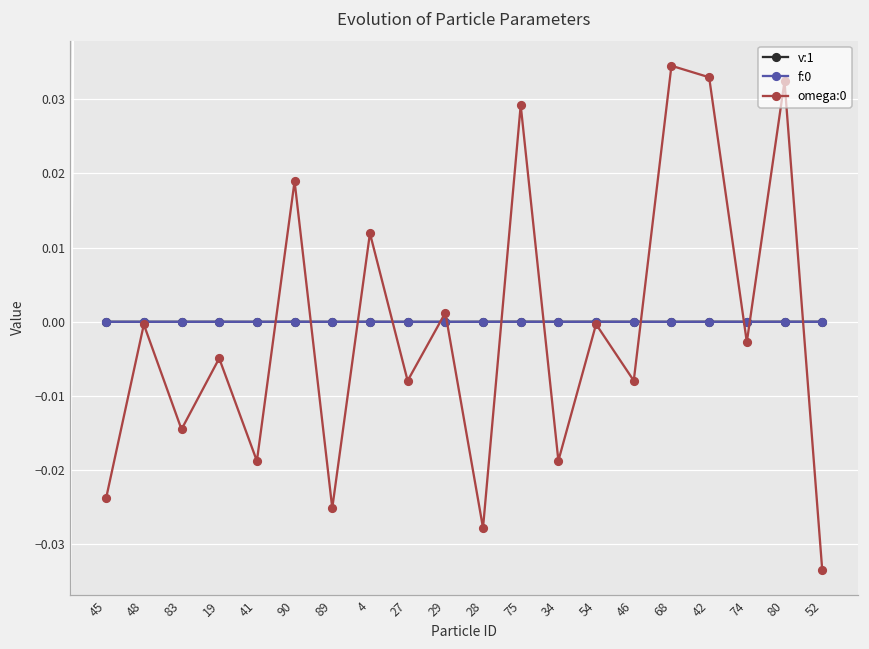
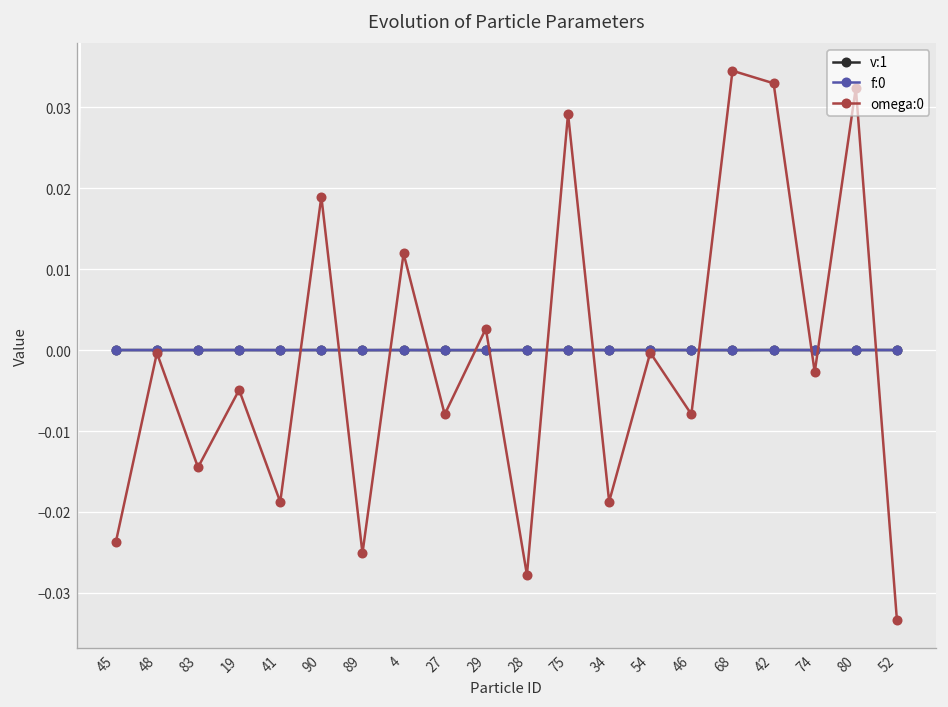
  {
    "omega:0": {
      "45": -0.024,
      "83": -0.014,
      "19": -0.005,
      "41": -0.019,
      "90": 0.019,
      "89": -0.025,
      "4": 0.012,
      "27": -0.008,
-     "29": 0.001,
+     "29": 0.003,
      "28": -0.028,
      "75": 0.029,
      "34": -0.019,
      "46": -0.008,
      "68": 0.035,
      "42": 0.033,
      "74": -0.003,
      "52": -0.033
    }
  }
